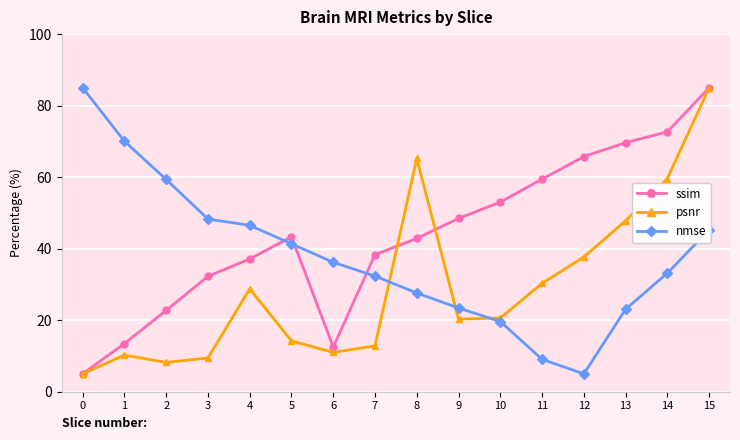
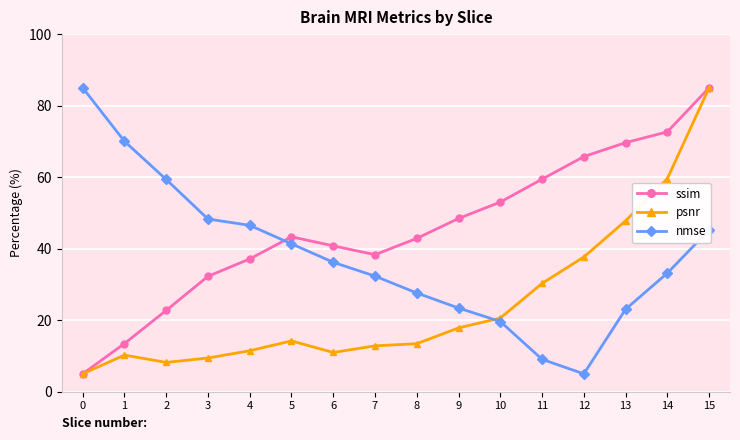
  {
    "ssim": {
      "1": 13,
      "2": 23,
      "3": 32,
      "4": 37,
      "5": 43,
-     "6": 13,
+     "6": 41,
      "7": 38,
      "8": 43,
      "9": 48,
      "10": 53,
      "11": 59,
      "12": 66,
      "13": 70,
      "14": 73
    },
    "psnr": {
      "1": 10,
      "2": 8,
      "3": 9,
-     "4": 29,
+     "4": 11,
      "5": 14,
      "6": 11,
      "7": 13,
-     "8": 65,
-     "9": 20,
+     "8": 13,
+     "9": 18,
      "10": 21,
      "11": 30,
      "12": 38,
      "13": 48,
      "14": 60
    },
    "nmse": {
      "0": 85,
      "1": 70,
      "2": 59,
      "3": 48,
      "4": 47,
      "5": 41,
      "6": 36,
      "7": 32,
      "8": 28,
      "9": 23,
      "10": 20,
      "11": 9,
      "12": 5,
      "13": 23,
      "14": 33
    }
  }
